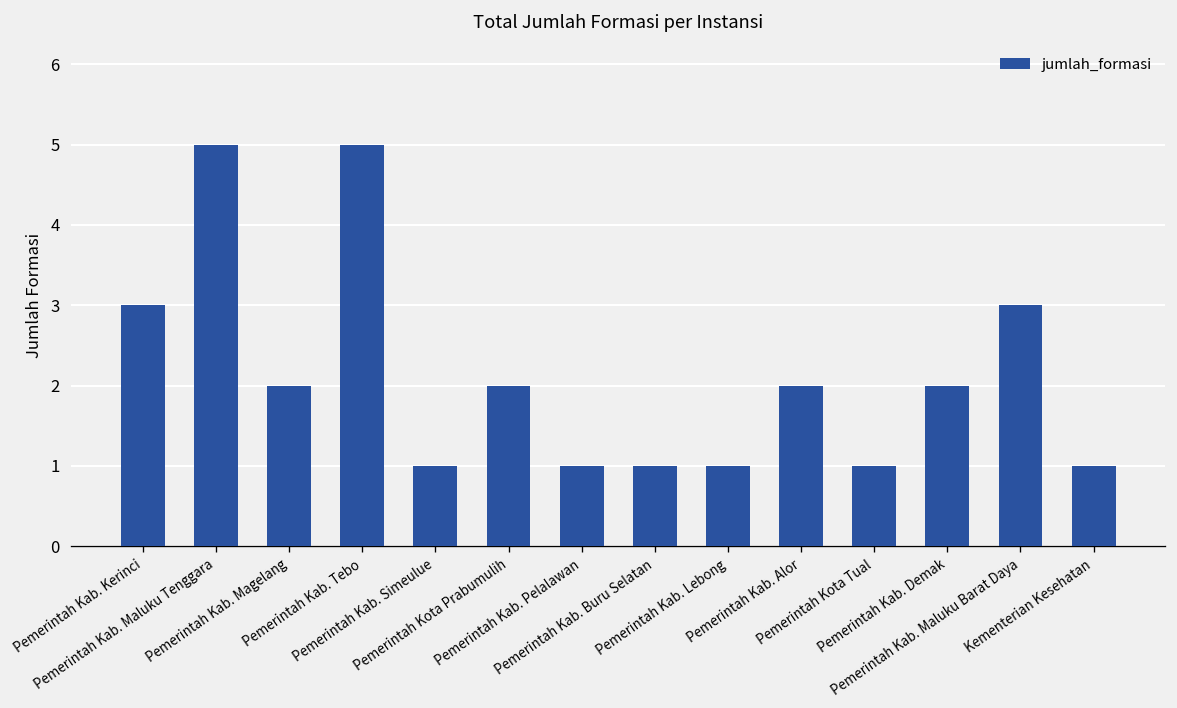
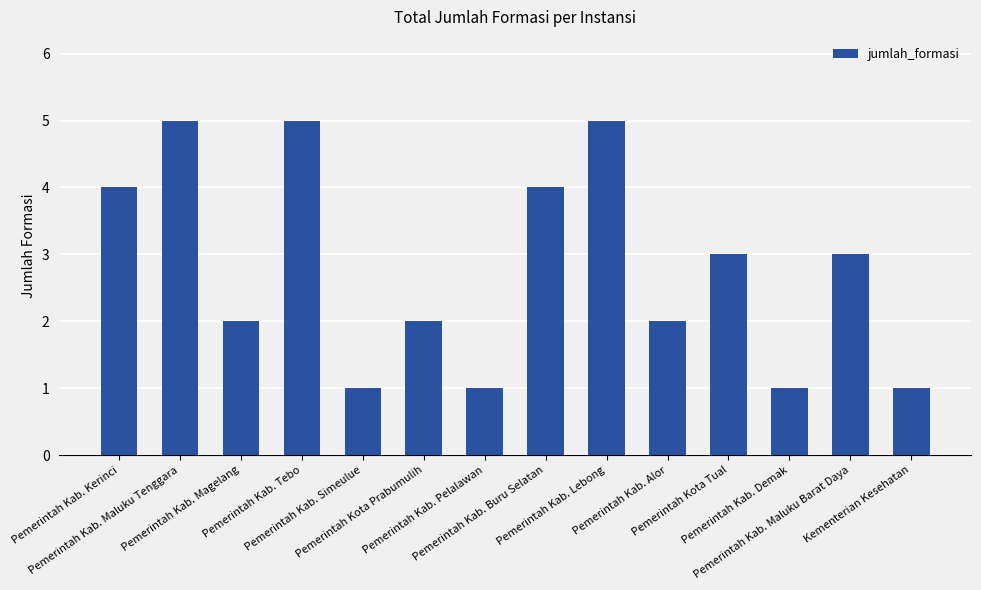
  {
-   "Pemerintah Kab. Kerinci": 3,
+   "Pemerintah Kab. Kerinci": 4,
    "Pemerintah Kab. Maluku Tenggara": 5,
    "Pemerintah Kab. Magelang": 2,
    "Pemerintah Kab. Tebo": 5,
    "Pemerintah Kab. Simeulue": 1,
    "Pemerintah Kota Prabumulih": 2,
    "Pemerintah Kab. Pelalawan": 1,
-   "Pemerintah Kab. Buru Selatan": 1,
-   "Pemerintah Kab. Lebong": 1,
+   "Pemerintah Kab. Buru Selatan": 4,
+   "Pemerintah Kab. Lebong": 5,
    "Pemerintah Kab. Alor": 2,
-   "Pemerintah Kota Tual": 1,
-   "Pemerintah Kab. Demak": 2,
+   "Pemerintah Kota Tual": 3,
+   "Pemerintah Kab. Demak": 1,
    "Pemerintah Kab. Maluku Barat Daya": 3,
    "Kementerian Kesehatan": 1
  }
